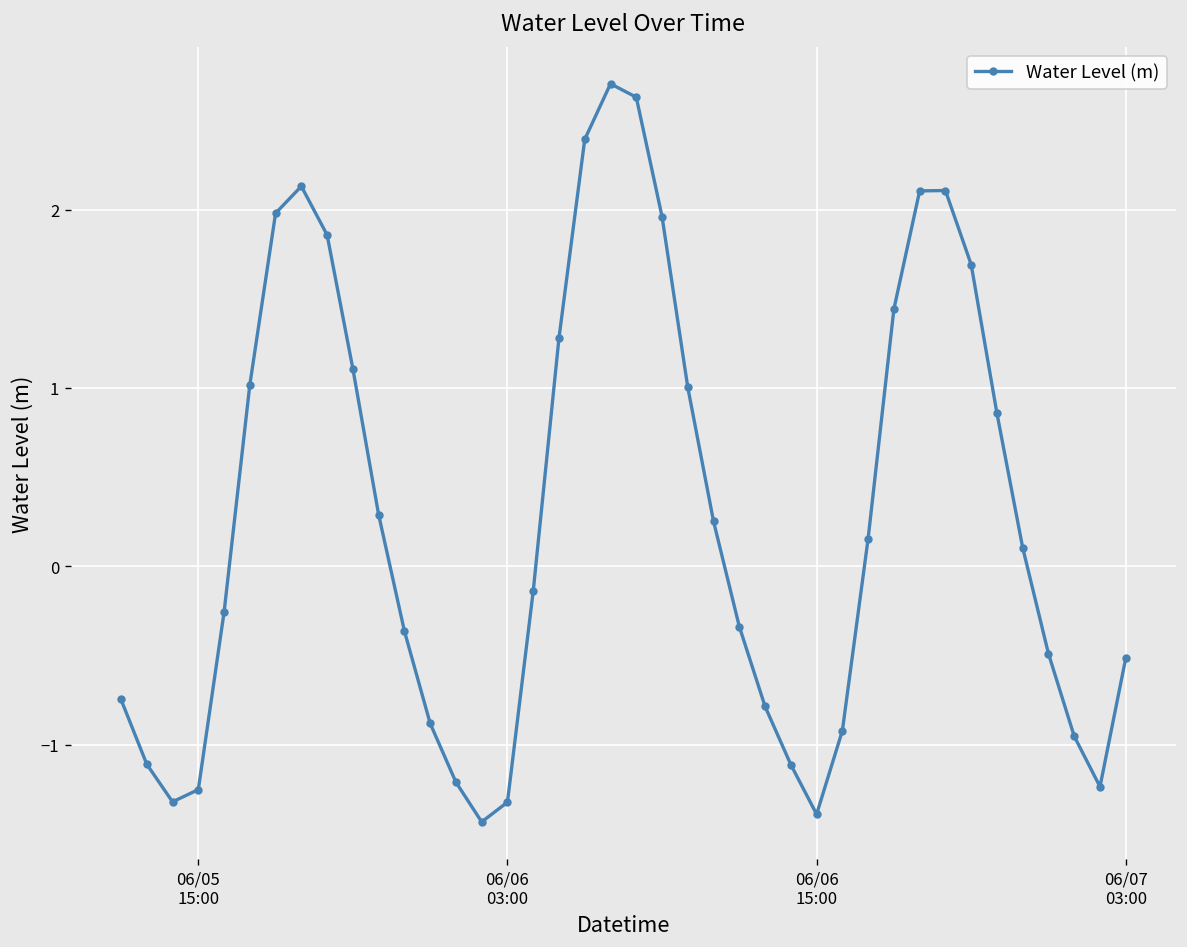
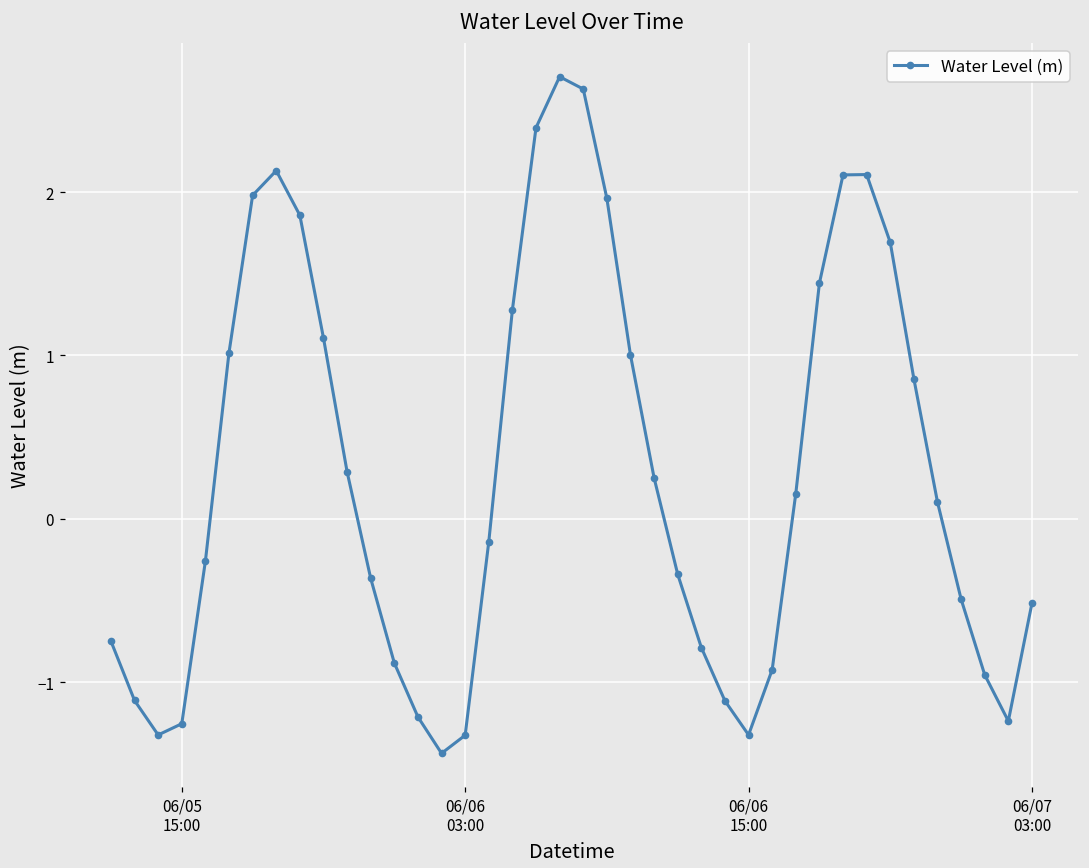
  {
    "06/05 15:00": -1.25,
    "06/06 03:00": -1.32,
-   "06/06 15:00": -1.39,
+   "06/06 15:00": -1.32,
    "06/07 03:00": -0.52
  }
